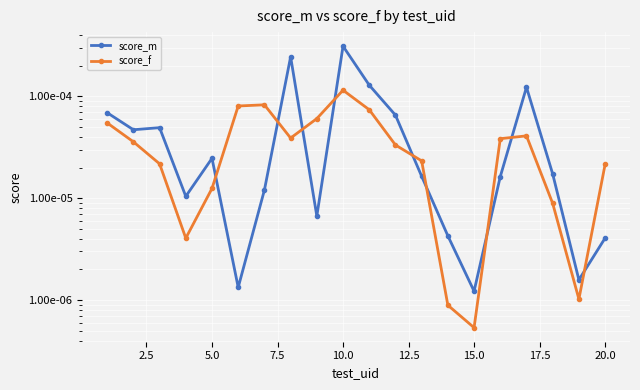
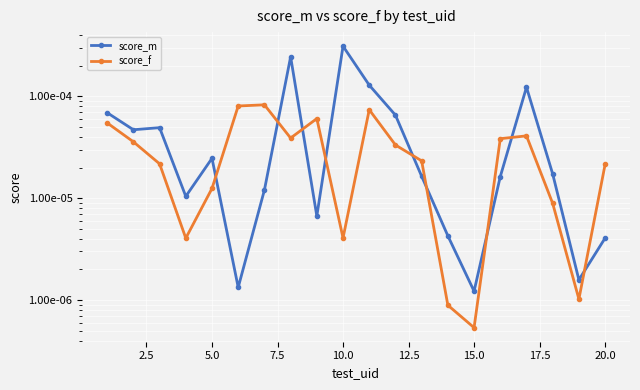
  {
    "score_m": {
      "5.0": 0.000025,
      "10.0": 0.00031,
      "15.0": 0.0000012,
      "20.0": 0.0000041
    },
    "score_f": {
      "5.0": 0.000012,
-     "10.0": 0.00012,
+     "10.0": 0.0000041,
      "15.0": 0.0000005,
      "20.0": 0.000021
    }
  }
